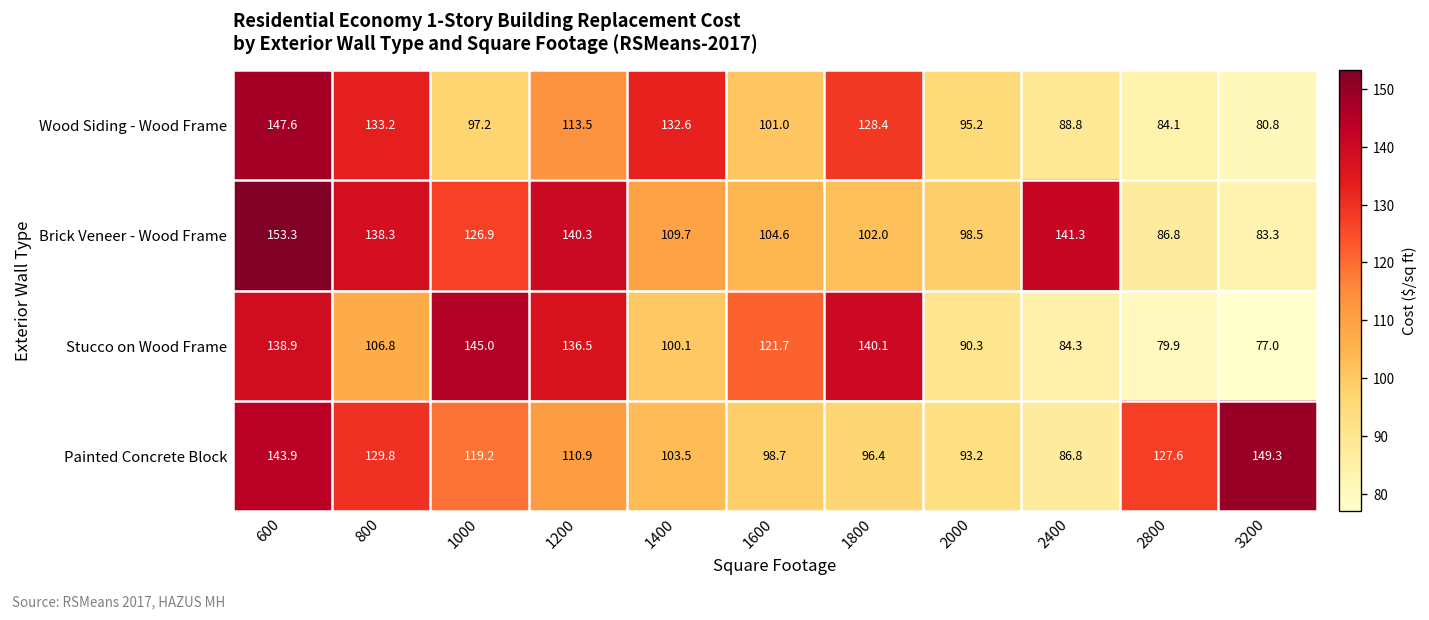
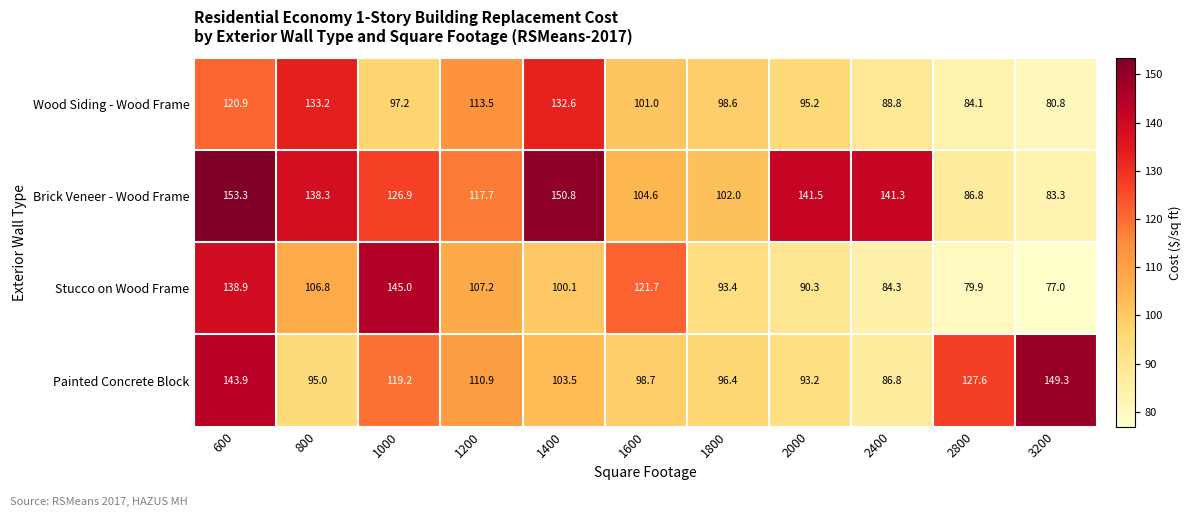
  {
    "Wood Siding - Wood Frame": {
-     "600": 147.6,
+     "600": 120.9,
      "800": 133.2,
      "1000": 97.2,
      "1200": 113.5,
      "1400": 132.6,
      "1600": 101.0,
-     "1800": 128.4,
+     "1800": 98.6,
      "2000": 95.2,
      "2400": 88.8,
      "2800": 84.1,
      "3200": 80.8
    },
    "Brick Veneer - Wood Frame": {
      "600": 153.3,
      "800": 138.3,
      "1000": 126.9,
-     "1200": 140.3,
-     "1400": 109.7,
+     "1200": 117.7,
+     "1400": 150.8,
      "1600": 104.6,
      "1800": 102.0,
-     "2000": 98.5,
+     "2000": 141.5,
      "2400": 141.3,
      "2800": 86.8,
      "3200": 83.3
    },
    "Stucco on Wood Frame": {
      "600": 138.9,
      "800": 106.8,
      "1000": 145.0,
-     "1200": 136.5,
+     "1200": 107.2,
      "1400": 100.1,
      "1600": 121.7,
-     "1800": 140.1,
+     "1800": 93.4,
      "2000": 90.3,
      "2400": 84.3,
      "2800": 79.9,
      "3200": 77.0
    },
    "Painted Concrete Block": {
      "600": 143.9,
-     "800": 129.8,
+     "800": 95.0,
      "1000": 119.2,
      "1200": 110.9,
      "1400": 103.5,
      "1600": 98.7,
      "1800": 96.4,
      "2000": 93.2,
      "2400": 86.8,
      "2800": 127.6,
      "3200": 149.3
    }
  }
